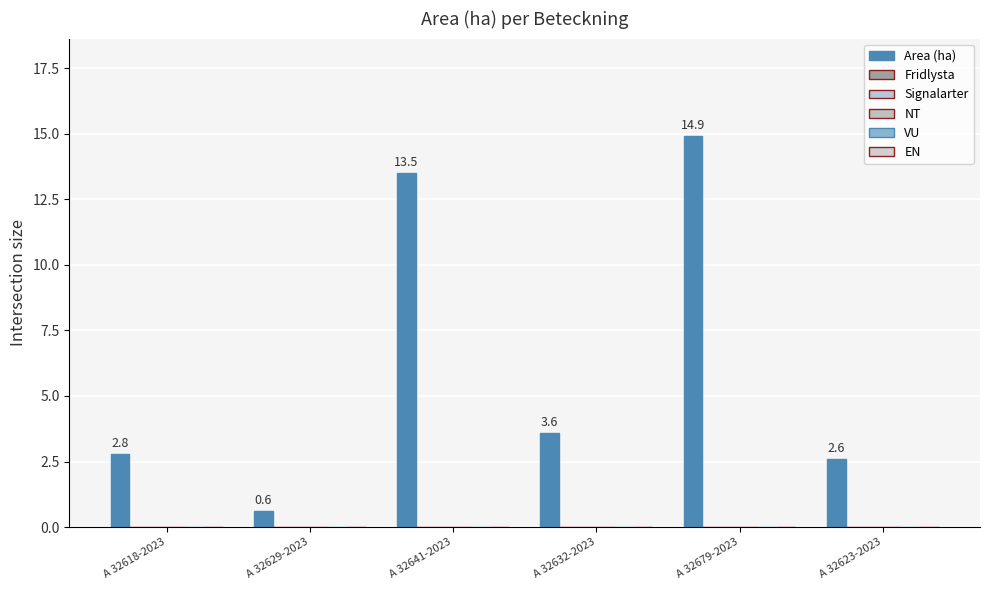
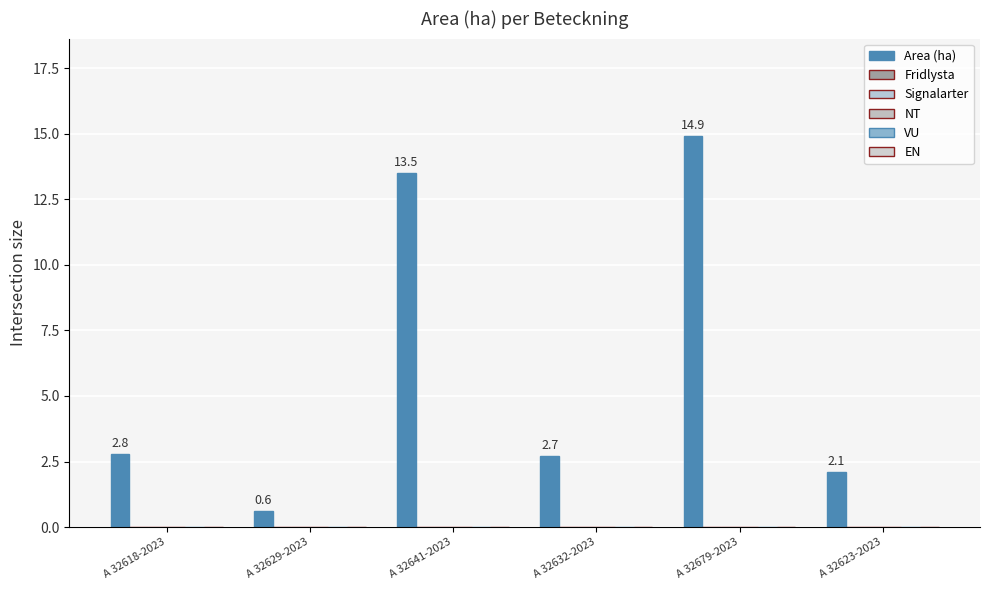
  {
    "Area (ha)": {
      "A 32618-2023": 2.8,
      "A 32629-2023": 0.6,
      "A 32641-2023": 13.5,
-     "A 32632-2023": 3.6,
+     "A 32632-2023": 2.7,
      "A 32679-2023": 14.9,
-     "A 32623-2023": 2.6
+     "A 32623-2023": 2.1
    }
  }
